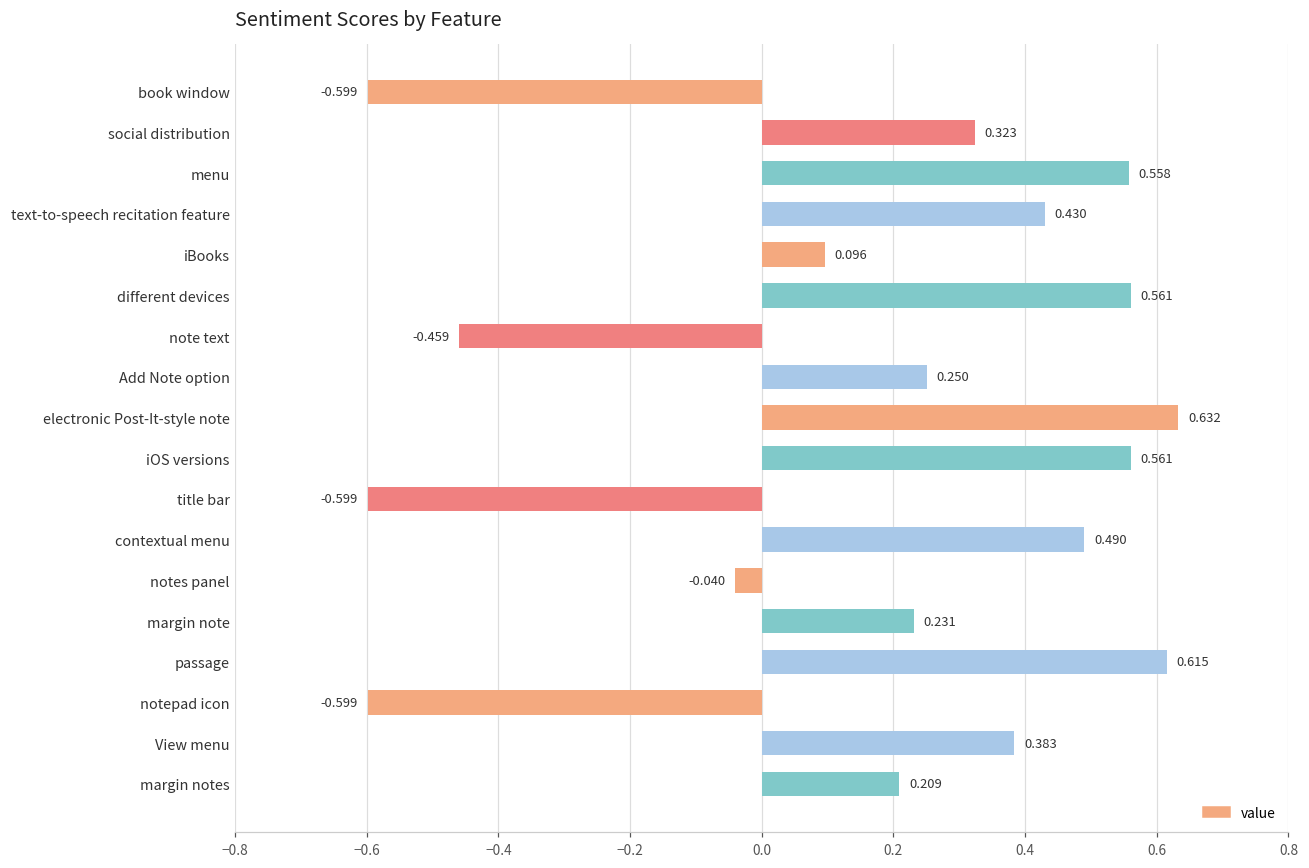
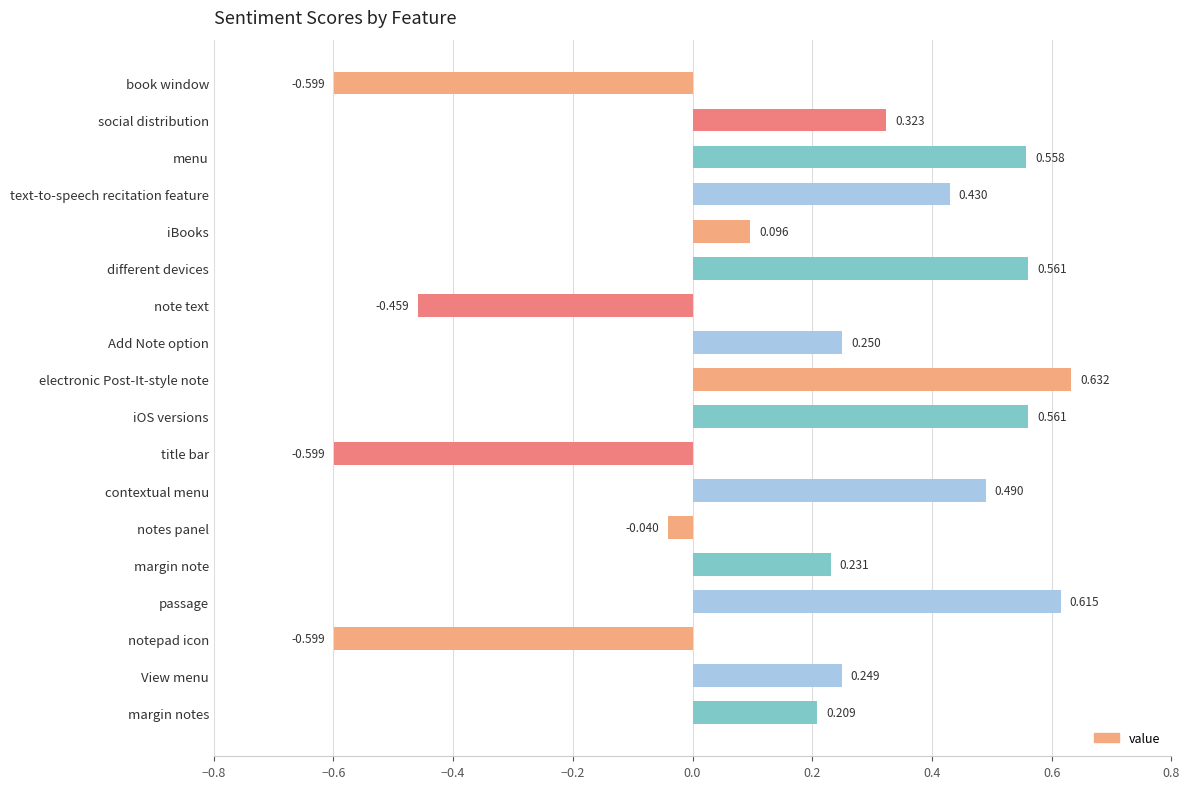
  {
    "book window": -0.599,
    "social distribution": 0.323,
    "menu": 0.558,
    "text-to-speech recitation feature": 0.430,
    "iBooks": 0.096,
    "different devices": 0.561,
    "note text": -0.459,
    "Add Note option": 0.250,
    "electronic Post-It-style note": 0.632,
    "iOS versions": 0.561,
    "title bar": -0.599,
    "contextual menu": 0.490,
    "notes panel": -0.040,
    "margin note": 0.231,
    "passage": 0.615,
    "notepad icon": -0.599,
-   "View menu": 0.383,
+   "View menu": 0.249,
    "margin notes": 0.209
  }
